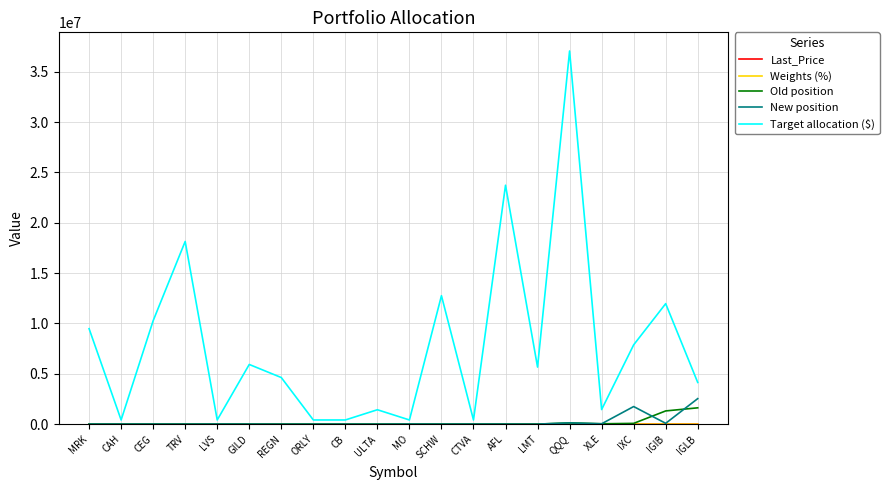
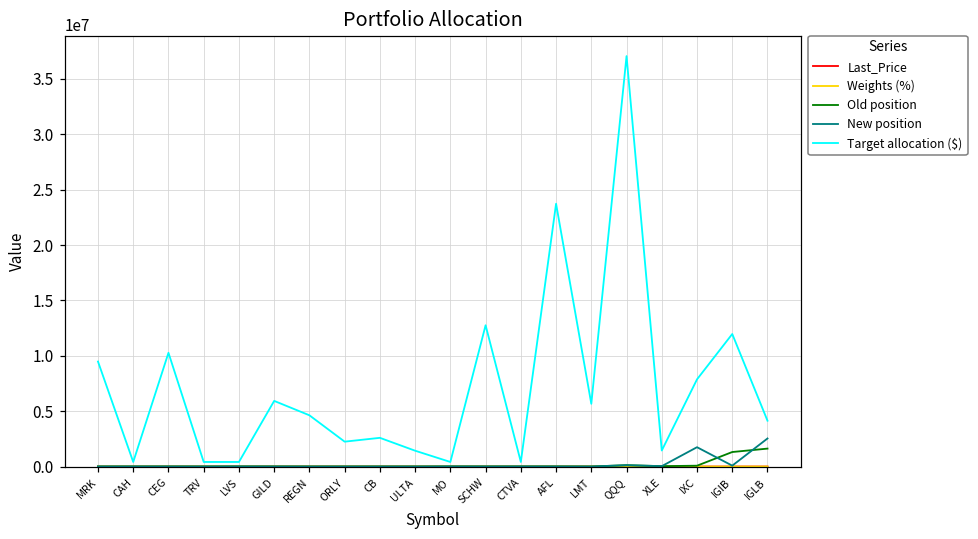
  {
    "Weights (%)": {
      "IGLB": 0
    },
    "Old position": {
      "IGIB": 1300000,
      "IGLB": 1600000
    },
    "New position": {
      "IXC": 1700000,
      "IGLB": 2500000
    },
    "Target allocation ($)": {
      "MRK": 9500000,
      "CAH": 400000,
      "CEG": 10300000,
-     "TRV": 18100000,
+     "TRV": 400000,
      "LVS": 400000,
      "GILD": 5900000,
      "REGN": 4600000,
-     "ORLY": 400000,
-     "CB": 400000,
+     "ORLY": 2200000,
+     "CB": 2600000,
      "ULTA": 1400000,
      "MO": 400000,
      "SCHW": 12800000,
      "CTVA": 400000,
      "AFL": 23700000,
      "LMT": 5700000,
      "QQQ": 37100000,
      "XLE": 1400000,
      "IXC": 7900000,
      "IGIB": 12000000,
      "IGLB": 4100000
    }
  }
